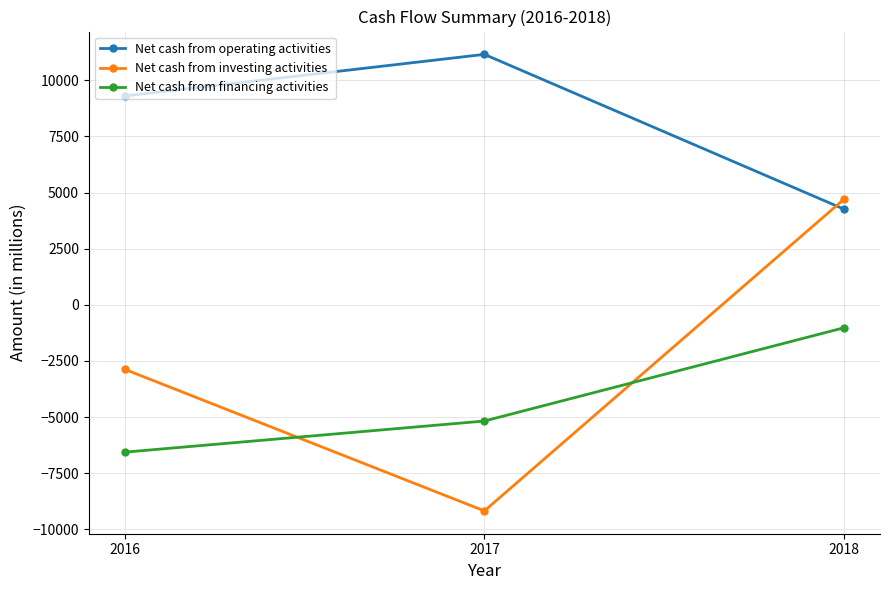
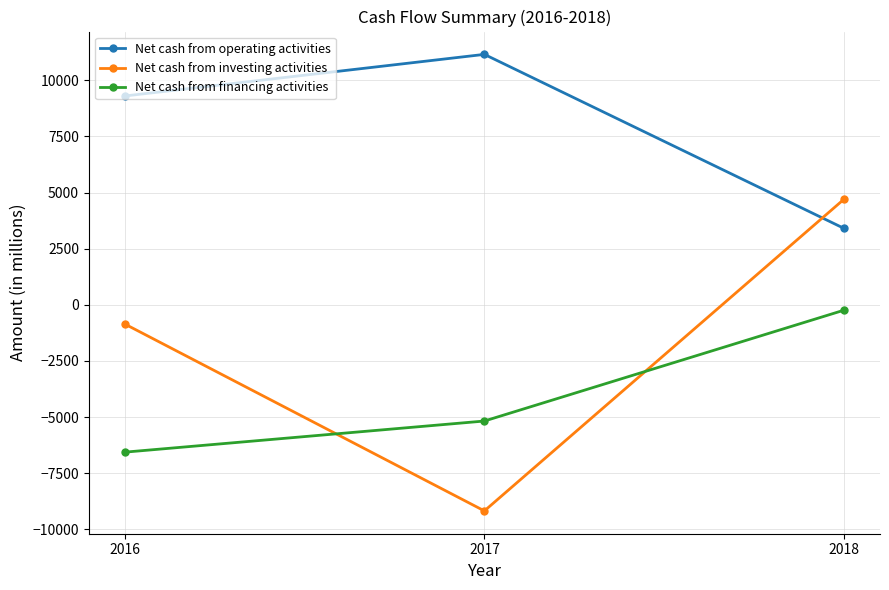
  {
    "Net cash from operating activities": {
      "2017": 11200,
-     "2018": 4300
+     "2018": 3400
    },
    "Net cash from investing activities": {
-     "2016": -2900,
+     "2016": -900,
      "2017": -9200,
      "2018": 4700
    },
    "Net cash from financing activities": {
      "2016": -6600,
      "2017": -5200,
-     "2018": -1000
+     "2018": -200
    }
  }
